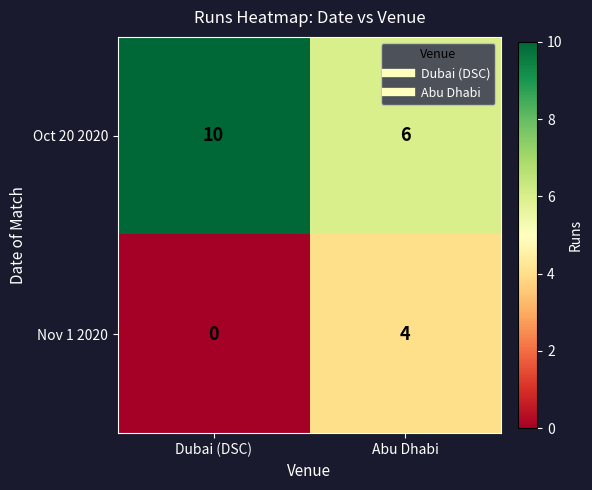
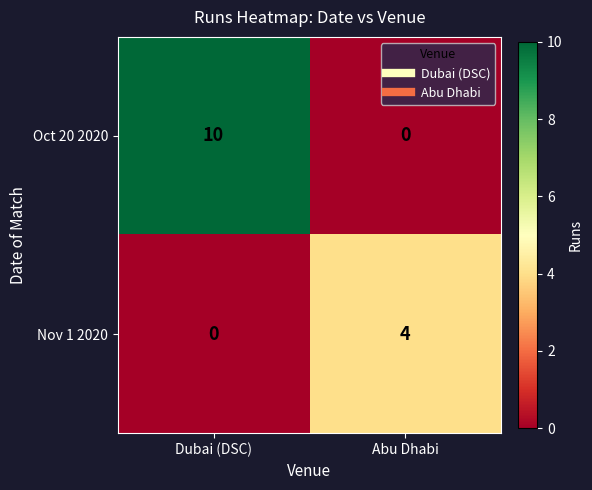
  {
    "Oct 20 2020": {
      "Dubai (DSC)": 10,
-     "Abu Dhabi": 6
+     "Abu Dhabi": 0
    },
    "Nov 1 2020": {
      "Dubai (DSC)": 0,
      "Abu Dhabi": 4
    }
  }
